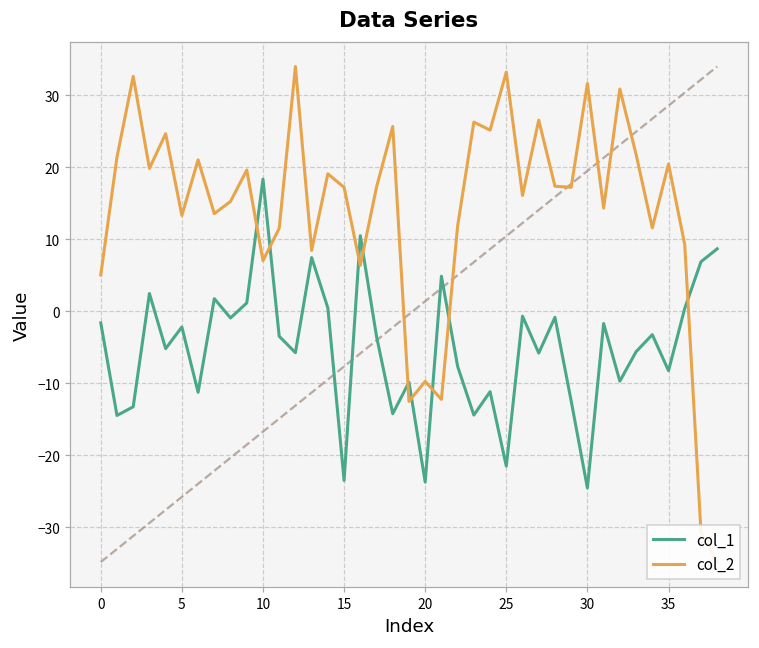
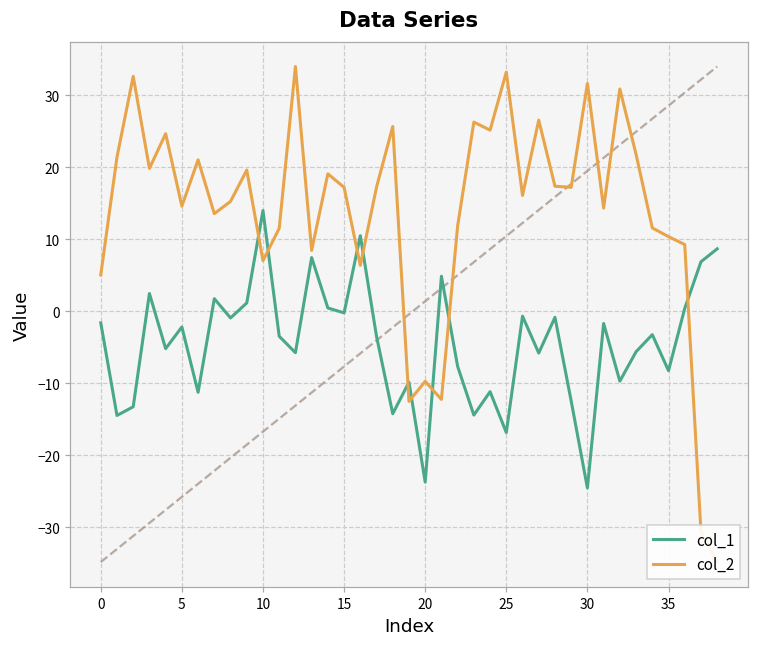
  {
    "col_1": {
      "0": -2,
      "5": -2,
-     "10": 18,
-     "15": -23,
+     "10": 14,
+     "15": 0,
      "20": -24,
-     "25": -21,
+     "25": -17,
      "30": -25,
      "35": -8
    },
    "col_2": {
      "0": 5,
-     "5": 13,
+     "5": 15,
      "10": 7,
      "15": 17,
      "20": -10,
      "25": 33,
      "30": 32,
-     "35": 20
+     "35": 10
    }
  }
